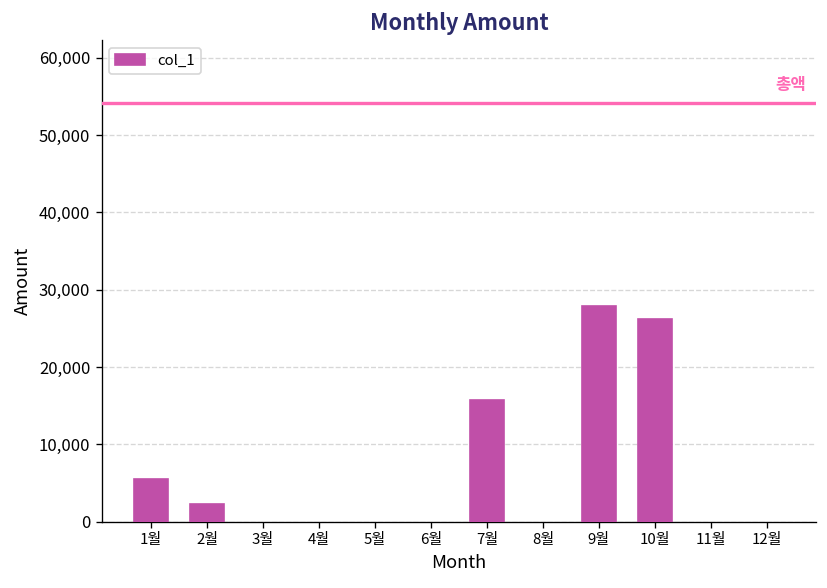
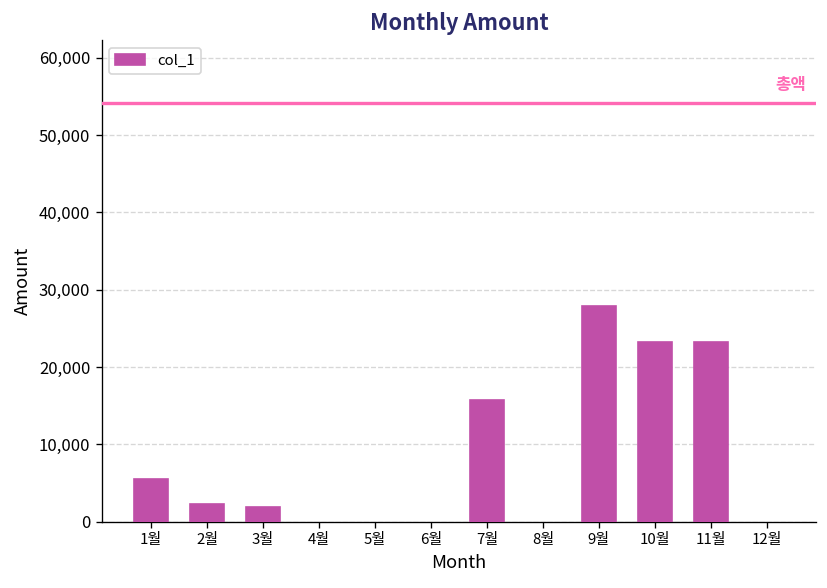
  {
    "1월": "6,000",
    "2월": "2,000",
-   "3월": "0",
+   "3월": "2,000",
    "4월": "0",
    "5월": "0",
    "6월": "0",
    "7월": "16,000",
    "8월": "0",
    "9월": "28,000",
-   "10월": "26,000",
-   "11월": "0",
+   "10월": "23,000",
+   "11월": "23,000",
    "12월": "0"
  }
